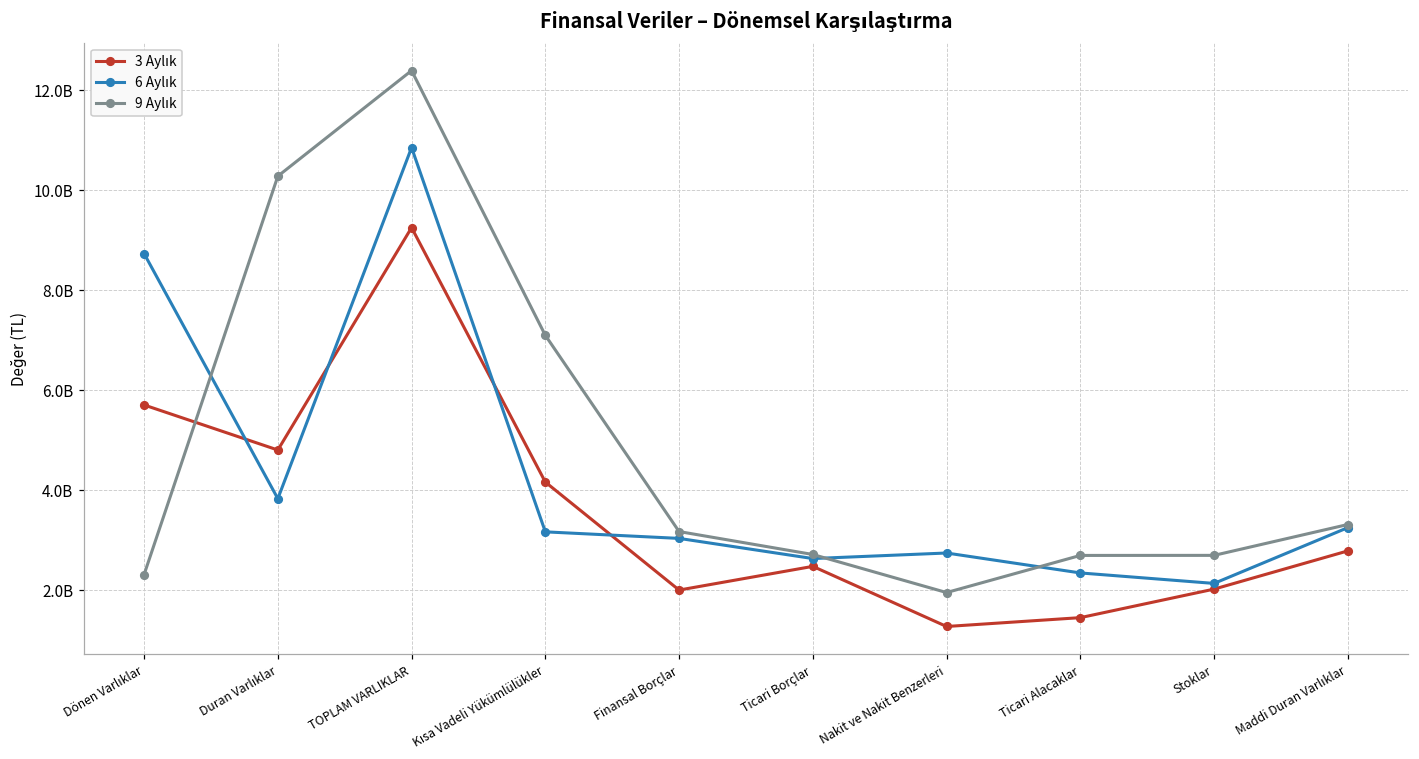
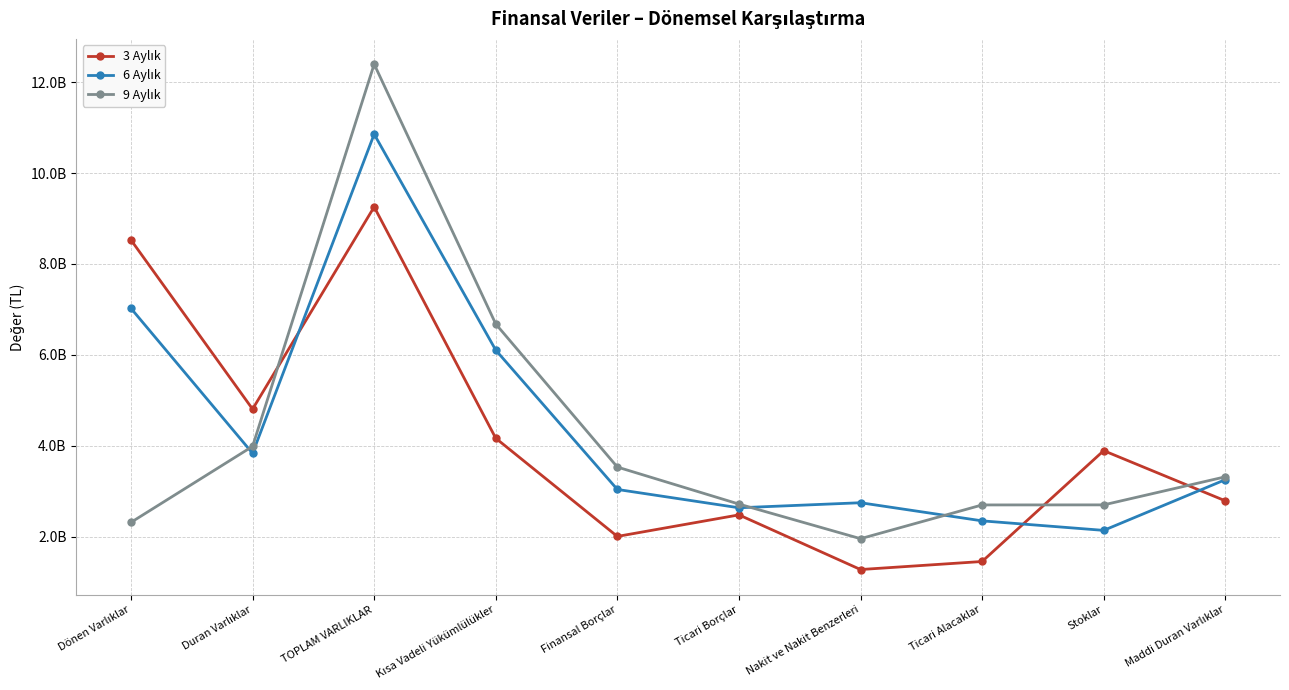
  {
    "3 Aylık": {
-     "Dönen Varlıklar": 5700000000,
+     "Dönen Varlıklar": 8500000000,
      "Duran Varlıklar": 4800000000,
      "TOPLAM VARLIKLAR": 9300000000,
      "Kısa Vadeli Yükümlülükler": 4200000000,
      "Finansal Borçlar": 2000000000,
      "Ticari Borçlar": 2500000000,
      "Nakit ve Nakit Benzerleri": 1300000000,
      "Ticari Alacaklar": 1500000000,
-     "Stoklar": 2000000000,
+     "Stoklar": 3900000000,
      "Maddi Duran Varlıklar": 2800000000
    },
    "6 Aylık": {
-     "Dönen Varlıklar": 8700000000,
+     "Dönen Varlıklar": 7000000000,
      "Duran Varlıklar": 3800000000,
      "TOPLAM VARLIKLAR": 10900000000,
-     "Kısa Vadeli Yükümlülükler": 3200000000,
+     "Kısa Vadeli Yükümlülükler": 6100000000,
      "Finansal Borçlar": 3000000000,
      "Ticari Borçlar": 2600000000,
      "Nakit ve Nakit Benzerleri": 2700000000,
      "Ticari Alacaklar": 2300000000,
      "Stoklar": 2100000000,
      "Maddi Duran Varlıklar": 3300000000
    },
    "9 Aylık": {
      "Dönen Varlıklar": 2300000000,
-     "Duran Varlıklar": 10300000000,
+     "Duran Varlıklar": 4000000000,
      "TOPLAM VARLIKLAR": 12400000000,
-     "Kısa Vadeli Yükümlülükler": 7100000000,
-     "Finansal Borçlar": 3200000000,
+     "Kısa Vadeli Yükümlülükler": 6700000000,
+     "Finansal Borçlar": 3500000000,
      "Ticari Borçlar": 2700000000,
      "Nakit ve Nakit Benzerleri": 2000000000,
      "Ticari Alacaklar": 2700000000,
      "Stoklar": 2700000000,
      "Maddi Duran Varlıklar": 3300000000
    }
  }
